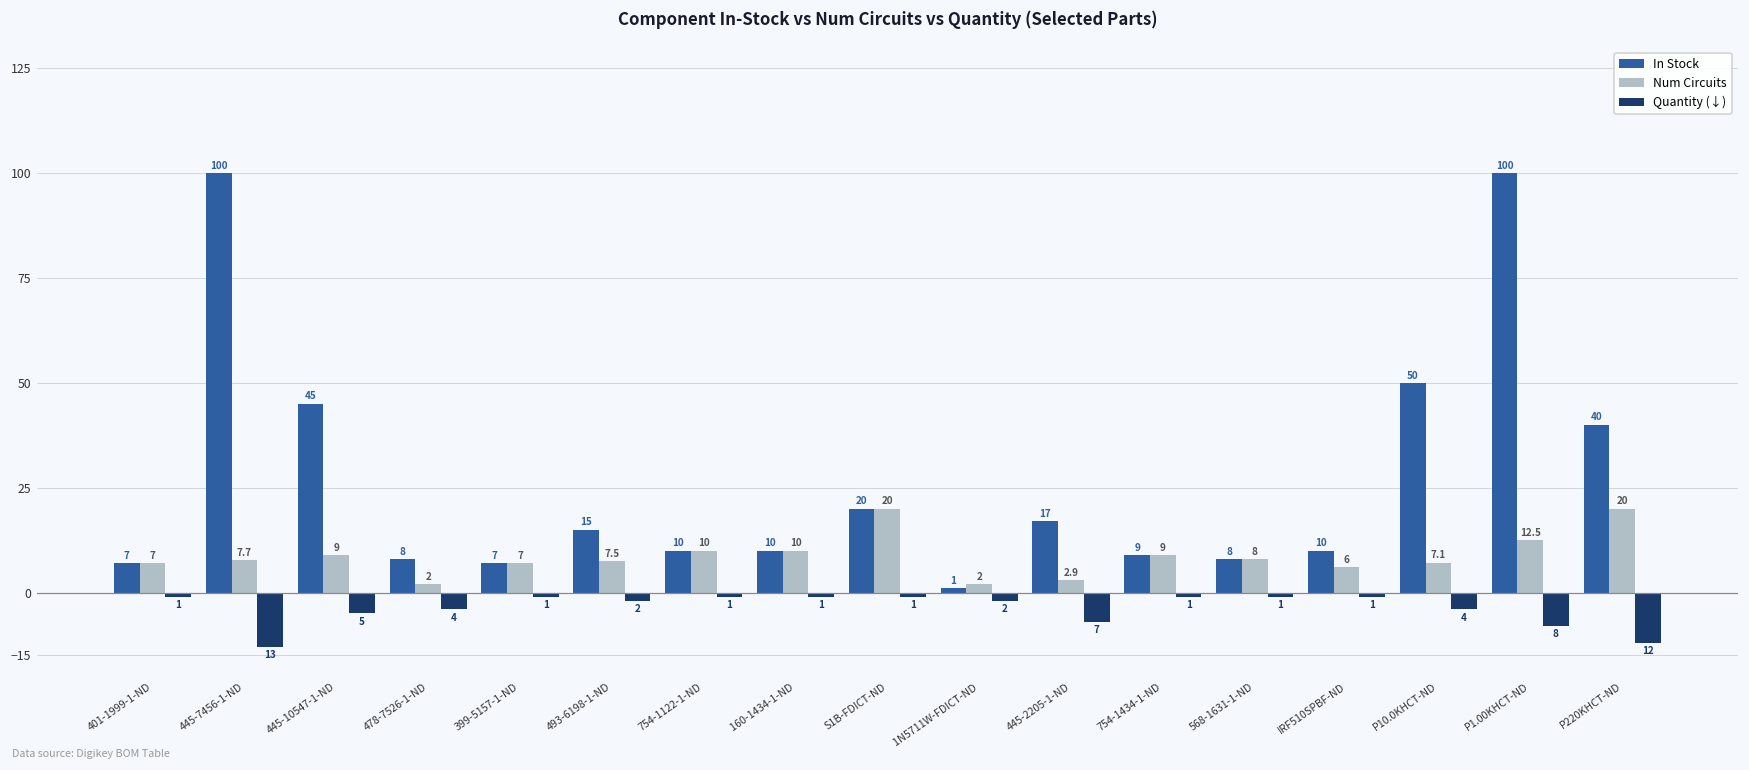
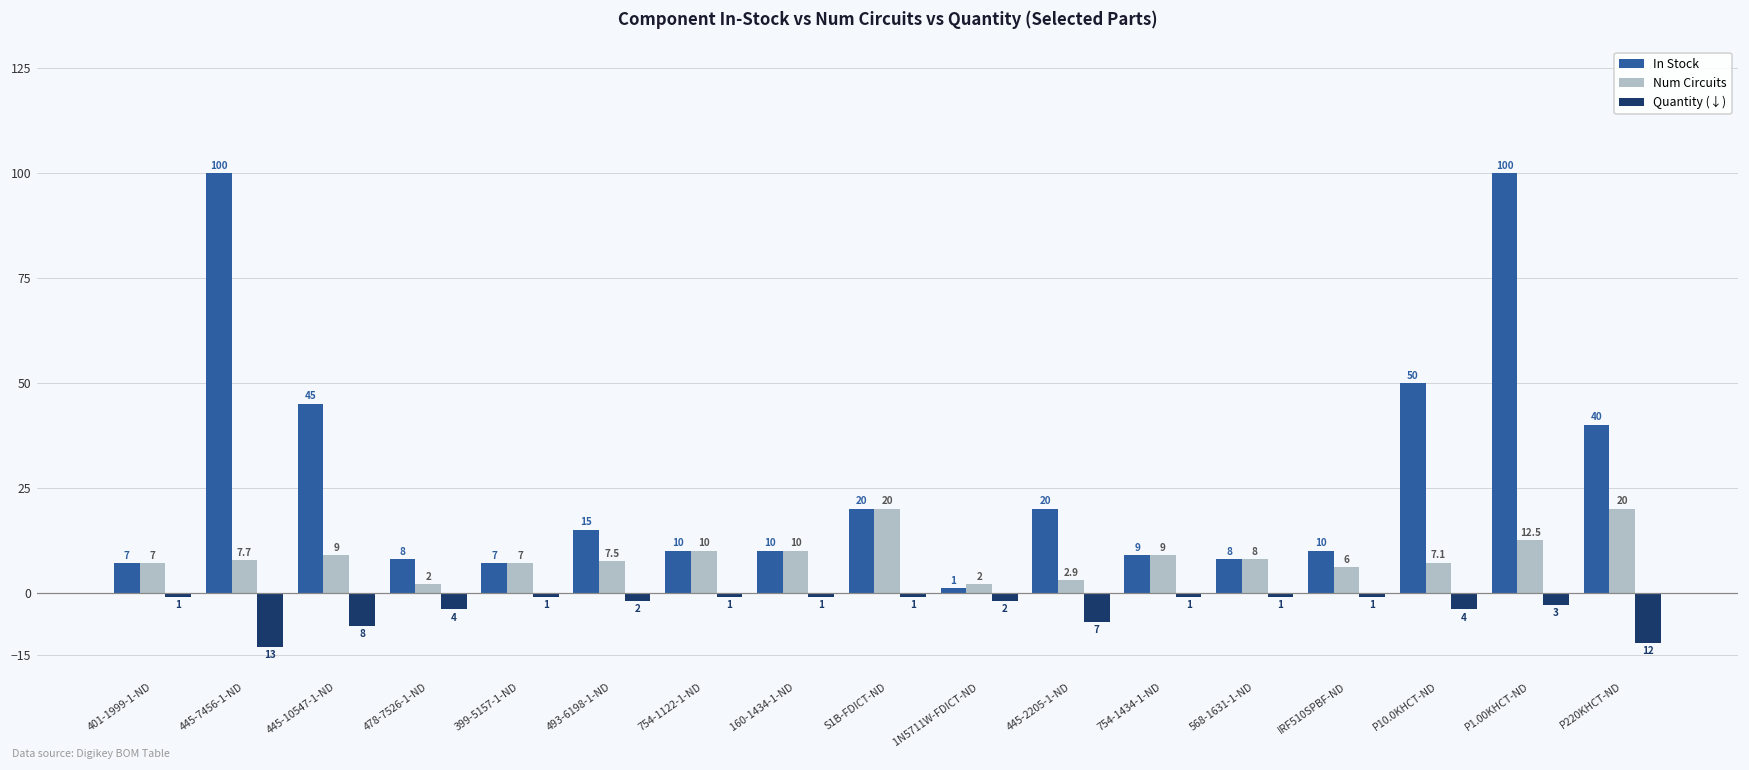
  {
    "In Stock": {
      "401-1999-1-ND": 7,
      "445-7456-1-ND": 100,
      "445-10547-1-ND": 45,
      "478-7526-1-ND": 8,
      "399-5157-1-ND": 7,
      "493-6198-1-ND": 15,
      "754-1122-1-ND": 10,
      "160-1434-1-ND": 10,
      "S1B-FDICT-ND": 20,
      "1N5711W-FDICT-ND": 1,
-     "445-2205-1-ND": 17,
+     "445-2205-1-ND": 20,
      "754-1434-1-ND": 9,
      "568-1631-1-ND": 8,
      "IRF510SPBF-ND": 10,
      "P10.0KHCT-ND": 50,
      "P1.00KHCT-ND": 100,
      "P220KHCT-ND": 40
    },
    "Num Circuits": {
      "401-1999-1-ND": 7,
      "445-7456-1-ND": 7.7,
      "445-10547-1-ND": 9,
      "478-7526-1-ND": 2,
      "399-5157-1-ND": 7,
      "493-6198-1-ND": 7.5,
      "754-1122-1-ND": 10,
      "160-1434-1-ND": 10,
      "S1B-FDICT-ND": 20,
      "1N5711W-FDICT-ND": 2,
      "445-2205-1-ND": 2.9,
      "754-1434-1-ND": 9,
      "568-1631-1-ND": 8,
      "IRF510SPBF-ND": 6,
      "P10.0KHCT-ND": 7.1,
      "P1.00KHCT-ND": 12.5,
      "P220KHCT-ND": 20
    },
    "Quantity (↓)": {
-     "445-10547-1-ND": 5,
-     "P1.00KHCT-ND": 8
+     "445-10547-1-ND": 8,
+     "P1.00KHCT-ND": 3
    }
  }
